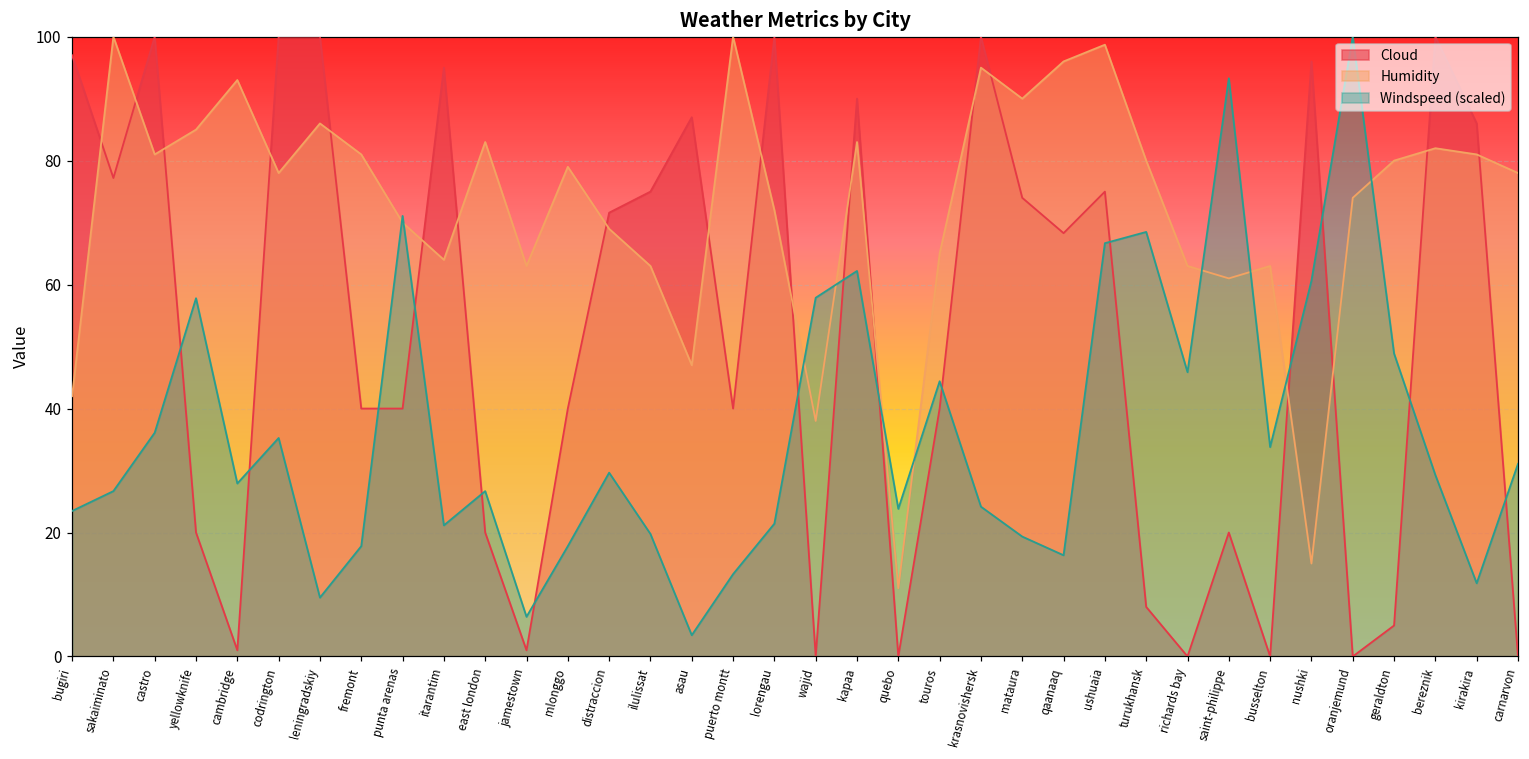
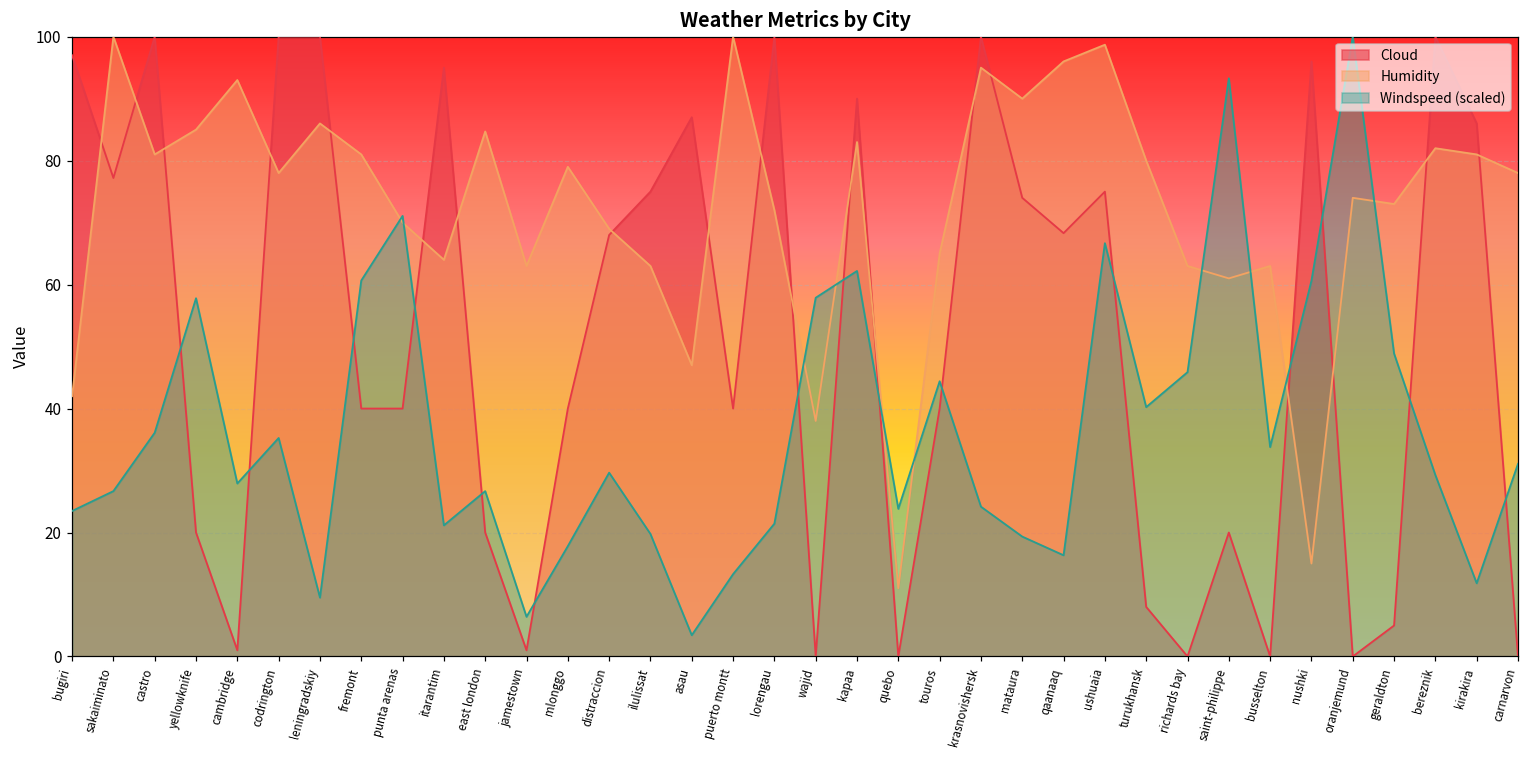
  {
    "Cloud": {
      "bugiri": 97,
      "sakaiminato": 77,
      "castro": 100,
      "yellowknife": 20,
      "cambridge": 1,
      "codrington": 100,
      "leningradskiy": 100,
      "fremont": 40,
      "punta arenas": 40,
      "itarantim": 95,
      "east london": 20,
      "jamestown": 1,
      "mlonggo": 40,
-     "distraccion": 72,
+     "distraccion": 68,
      "ilulissat": 75,
      "asau": 87,
      "puerto montt": 40,
      "lorengau": 100,
      "wajid": 0,
      "kapaa": 90,
      "quebo": 0,
      "touros": 40,
      "krasnovishersk": 100,
      "mataura": 74,
      "qaanaaq": 68,
      "ushuaia": 75,
      "turukhansk": 8,
      "richards bay": 0,
      "saint-philippe": 20,
      "busselton": 0,
      "nushki": 96,
      "oranjemund": 0,
      "geraldton": 5,
      "bereznik": 100,
      "kirakira": 86,
      "carnarvon": 0
    },
    "Humidity": {
      "bugiri": 42,
      "sakaiminato": 100,
      "castro": 81,
      "yellowknife": 85,
      "cambridge": 93,
      "codrington": 78,
      "leningradskiy": 86,
      "fremont": 81,
      "punta arenas": 70,
      "itarantim": 64,
-     "east london": 83,
+     "east london": 85,
      "jamestown": 63,
      "mlonggo": 79,
      "distraccion": 69,
      "ilulissat": 63,
      "asau": 47,
      "puerto montt": 100,
      "lorengau": 72,
      "wajid": 38,
      "kapaa": 83,
      "quebo": 11,
      "touros": 65,
      "krasnovishersk": 95,
      "mataura": 90,
      "qaanaaq": 96,
      "ushuaia": 99,
      "turukhansk": 80,
      "richards bay": 63,
      "saint-philippe": 61,
      "busselton": 63,
      "nushki": 15,
      "oranjemund": 74,
-     "geraldton": 80,
+     "geraldton": 73,
      "bereznik": 82,
      "kirakira": 81,
      "carnarvon": 78
    },
    "Windspeed (scaled)": {
      "bugiri": 23,
      "sakaiminato": 27,
      "castro": 36,
      "yellowknife": 58,
      "cambridge": 28,
      "codrington": 35,
      "leningradskiy": 9,
-     "fremont": 18,
+     "fremont": 61,
      "punta arenas": 71,
      "itarantim": 21,
      "east london": 27,
      "jamestown": 6,
      "mlonggo": 18,
      "distraccion": 30,
      "ilulissat": 20,
      "asau": 3,
      "puerto montt": 13,
      "lorengau": 21,
      "wajid": 58,
      "kapaa": 62,
      "quebo": 24,
      "touros": 44,
      "krasnovishersk": 24,
      "mataura": 19,
      "qaanaaq": 16,
      "ushuaia": 67,
-     "turukhansk": 68,
+     "turukhansk": 40,
      "richards bay": 46,
      "saint-philippe": 93,
      "busselton": 34,
      "nushki": 61,
      "oranjemund": 100,
      "geraldton": 49,
      "bereznik": 29,
      "kirakira": 12,
      "carnarvon": 31
    }
  }
